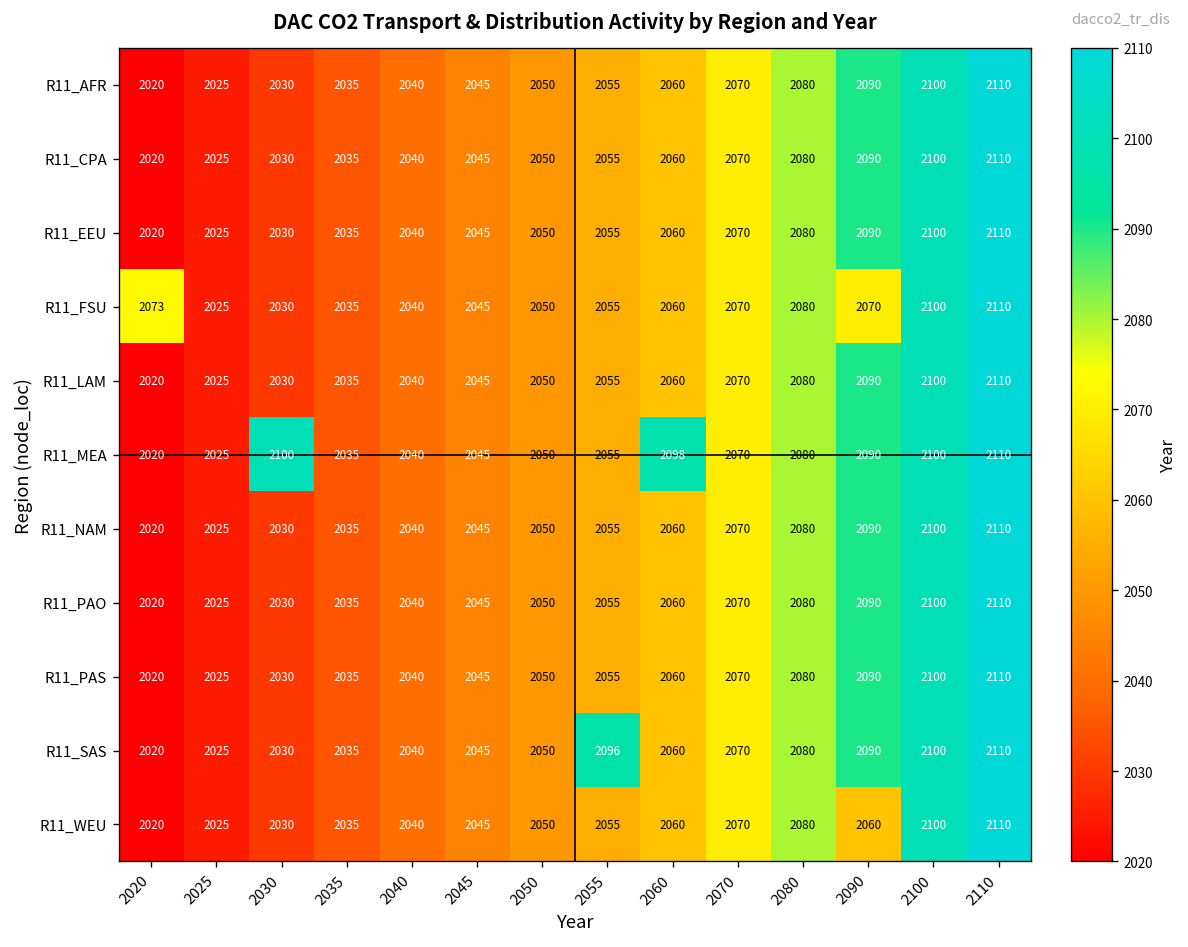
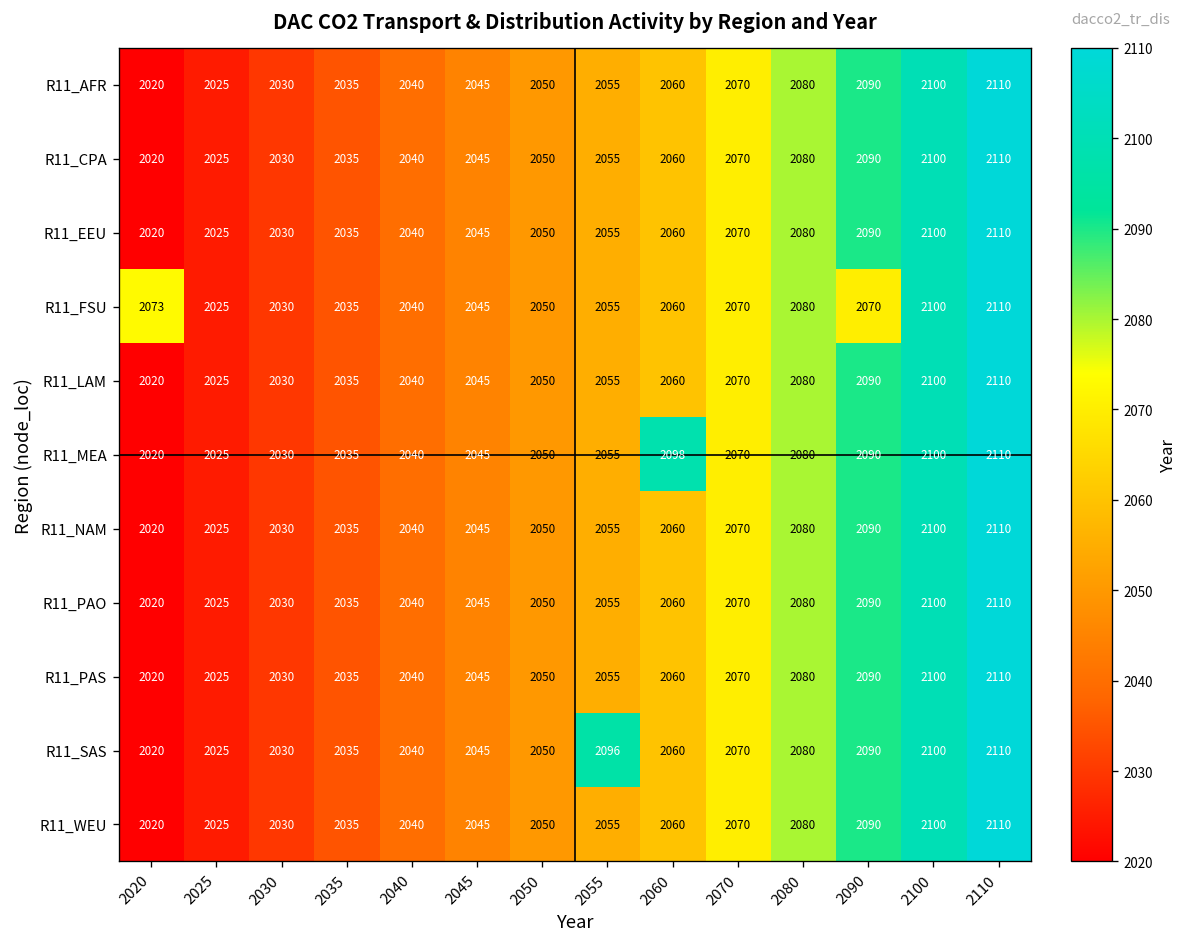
  {
    "R11_AFR": {
      "2020": 2020,
      "2025": 2025,
      "2030": 2030,
      "2035": 2035,
      "2040": 2040,
      "2045": 2045,
      "2050": 2050,
      "2055": 2055,
      "2060": 2060,
      "2070": 2070,
      "2080": 2080,
      "2090": 2090,
      "2100": 2100,
      "2110": 2110
    },
    "R11_CPA": {
      "2020": 2020,
      "2025": 2025,
      "2030": 2030,
      "2035": 2035,
      "2040": 2040,
      "2045": 2045,
      "2050": 2050,
      "2055": 2055,
      "2060": 2060,
      "2070": 2070,
      "2080": 2080,
      "2090": 2090,
      "2100": 2100,
      "2110": 2110
    },
    "R11_EEU": {
      "2020": 2020,
      "2025": 2025,
      "2030": 2030,
      "2035": 2035,
      "2040": 2040,
      "2045": 2045,
      "2050": 2050,
      "2055": 2055,
      "2060": 2060,
      "2070": 2070,
      "2080": 2080,
      "2090": 2090,
      "2100": 2100,
      "2110": 2110
    },
    "R11_FSU": {
      "2020": 2073,
      "2025": 2025,
      "2030": 2030,
      "2035": 2035,
      "2040": 2040,
      "2045": 2045,
      "2050": 2050,
      "2055": 2055,
      "2060": 2060,
      "2070": 2070,
      "2080": 2080,
      "2090": 2070,
      "2100": 2100,
      "2110": 2110
    },
    "R11_LAM": {
      "2020": 2020,
      "2025": 2025,
      "2030": 2030,
      "2035": 2035,
      "2040": 2040,
      "2045": 2045,
      "2050": 2050,
      "2055": 2055,
      "2060": 2060,
      "2070": 2070,
      "2080": 2080,
      "2090": 2090,
      "2100": 2100,
      "2110": 2110
    },
    "R11_MEA": {
      "2020": 2020,
      "2025": 2025,
-     "2030": 2100,
+     "2030": 2030,
      "2035": 2035,
      "2040": 2040,
      "2045": 2045,
      "2050": 2050,
      "2055": 2055,
      "2060": 2098,
      "2070": 2070,
      "2080": 2080,
      "2090": 2090,
      "2100": 2100,
      "2110": 2110
    },
    "R11_NAM": {
      "2020": 2020,
      "2025": 2025,
      "2030": 2030,
      "2035": 2035,
      "2040": 2040,
      "2045": 2045,
      "2050": 2050,
      "2055": 2055,
      "2060": 2060,
      "2070": 2070,
      "2080": 2080,
      "2090": 2090,
      "2100": 2100,
      "2110": 2110
    },
    "R11_PAO": {
      "2020": 2020,
      "2025": 2025,
      "2030": 2030,
      "2035": 2035,
      "2040": 2040,
      "2045": 2045,
      "2050": 2050,
      "2055": 2055,
      "2060": 2060,
      "2070": 2070,
      "2080": 2080,
      "2090": 2090,
      "2100": 2100,
      "2110": 2110
    },
    "R11_PAS": {
      "2020": 2020,
      "2025": 2025,
      "2030": 2030,
      "2035": 2035,
      "2040": 2040,
      "2045": 2045,
      "2050": 2050,
      "2055": 2055,
      "2060": 2060,
      "2070": 2070,
      "2080": 2080,
      "2090": 2090,
      "2100": 2100,
      "2110": 2110
    },
    "R11_SAS": {
      "2020": 2020,
      "2025": 2025,
      "2030": 2030,
      "2035": 2035,
      "2040": 2040,
      "2045": 2045,
      "2050": 2050,
      "2055": 2096,
      "2060": 2060,
      "2070": 2070,
      "2080": 2080,
      "2090": 2090,
      "2100": 2100,
      "2110": 2110
    },
    "R11_WEU": {
      "2020": 2020,
      "2025": 2025,
      "2030": 2030,
      "2035": 2035,
      "2040": 2040,
      "2045": 2045,
      "2050": 2050,
      "2055": 2055,
      "2060": 2060,
      "2070": 2070,
      "2080": 2080,
-     "2090": 2060,
+     "2090": 2090,
      "2100": 2100,
      "2110": 2110
    }
  }
